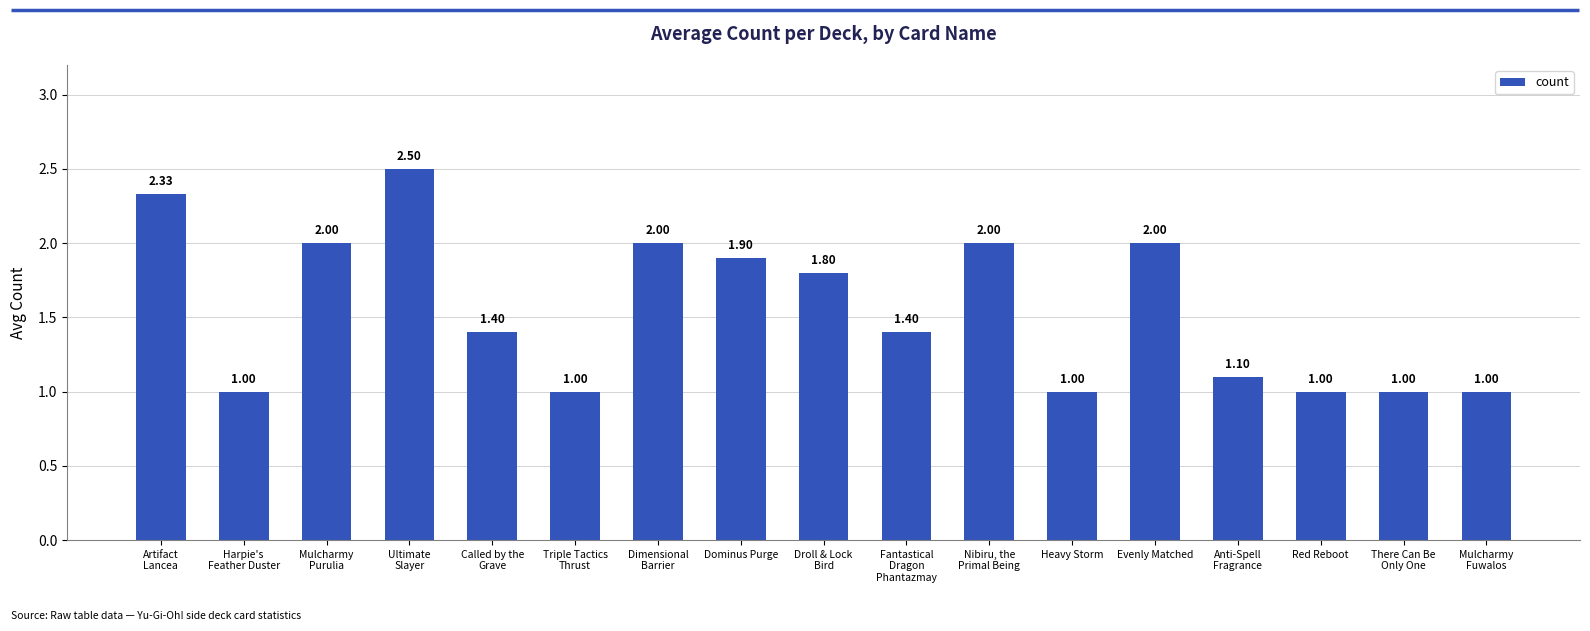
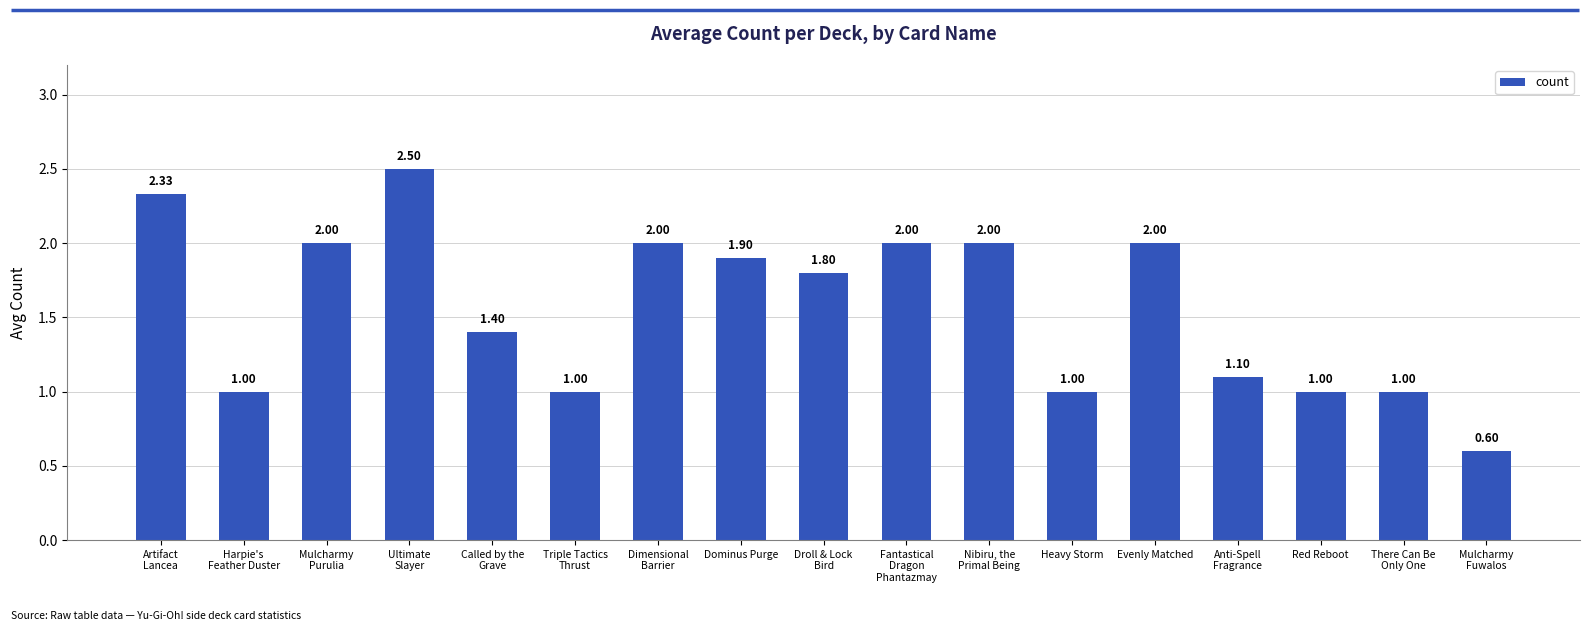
  {
    "Artifact Lancea": 2.33,
    "Harpie's Feather Duster": 1.00,
    "Mulcharmy Purulia": 2.00,
    "Ultimate Slayer": 2.50,
    "Called by the Grave": 1.40,
    "Triple Tactics Thrust": 1.00,
    "Dimensional Barrier": 2.00,
    "Dominus Purge": 1.90,
    "Droll & Lock Bird": 1.80,
-   "Fantastical Dragon Phantazmay": 1.40,
+   "Fantastical Dragon Phantazmay": 2.00,
    "Nibiru, the Primal Being": 2.00,
    "Heavy Storm": 1.00,
    "Evenly Matched": 2.00,
    "Anti-Spell Fragrance": 1.10,
    "Red Reboot": 1.00,
    "There Can Be Only One": 1.00,
-   "Mulcharmy Fuwalos": 1.00
+   "Mulcharmy Fuwalos": 0.60
  }
